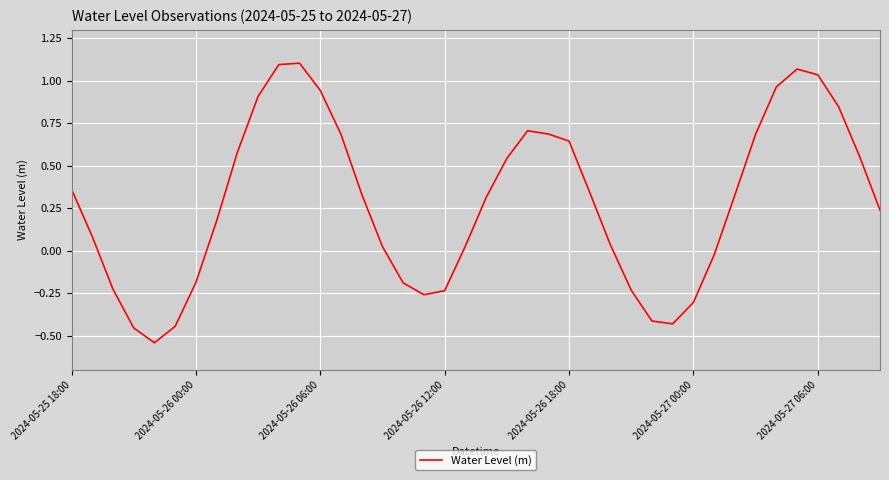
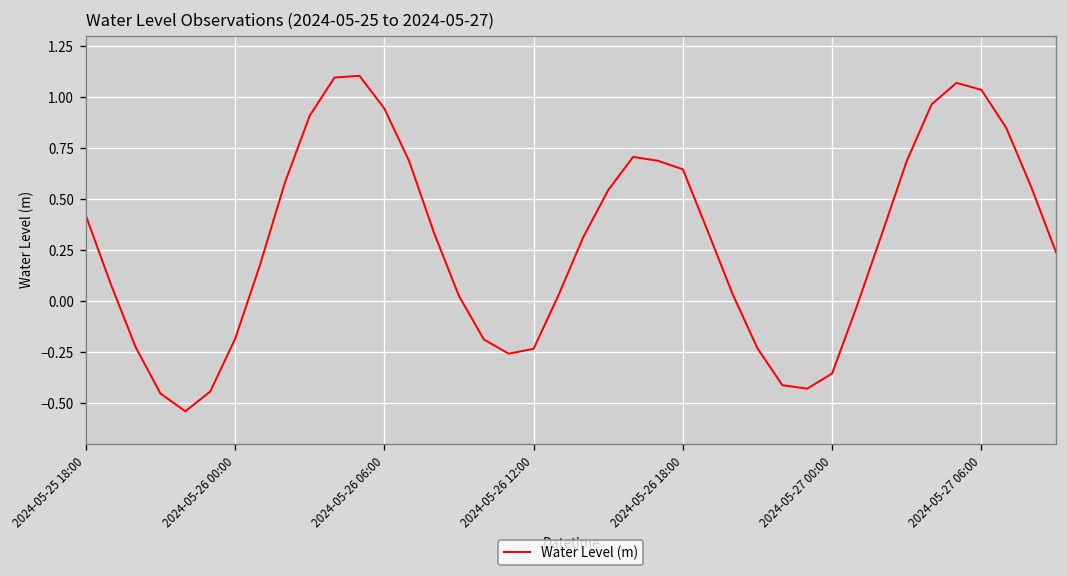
  {
-   "2024-05-25 18:00": 0.36,
+   "2024-05-25 18:00": 0.42,
    "2024-05-26 00:00": -0.19,
    "2024-05-26 06:00": 0.94,
    "2024-05-26 12:00": -0.23,
    "2024-05-26 18:00": 0.65,
-   "2024-05-27 00:00": -0.30,
+   "2024-05-27 00:00": -0.36,
    "2024-05-27 06:00": 1.03
  }
